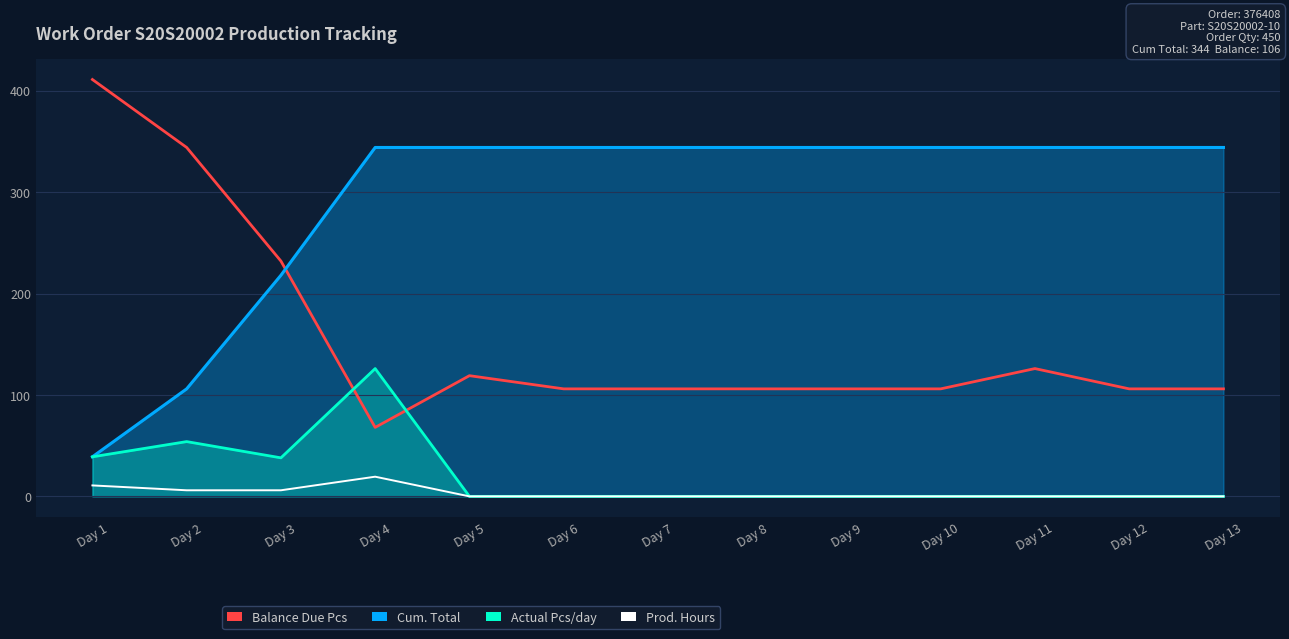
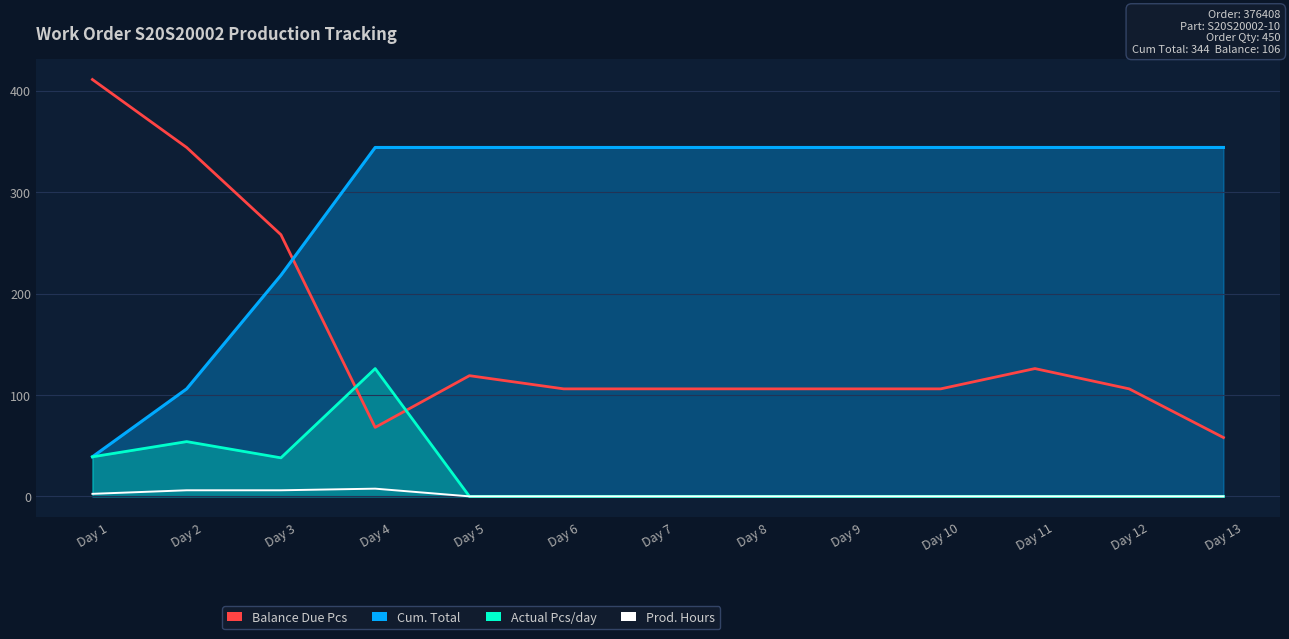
  {
    "Balance Due Pcs": {
      "Day 1": 411,
      "Day 2": 344,
-     "Day 3": 232,
+     "Day 3": 258,
      "Day 4": 68,
      "Day 5": 119,
      "Day 6": 106,
      "Day 7": 106,
      "Day 8": 106,
      "Day 9": 106,
      "Day 10": 106,
      "Day 11": 126,
      "Day 12": 106,
-     "Day 13": 106
+     "Day 13": 58
    },
    "Cum. Total": {
      "Day 2": 106,
      "Day 3": 218,
      "Day 4": 344,
      "Day 5": 344,
      "Day 6": 344,
      "Day 7": 344,
      "Day 8": 344,
      "Day 9": 344,
      "Day 10": 344,
      "Day 11": 344,
      "Day 12": 344,
      "Day 13": 344
    },
    "Actual Pcs/day": {
      "Day 2": 54,
      "Day 3": 38,
      "Day 4": 126
    },
    "Prod. Hours": {
-     "Day 1": 11,
+     "Day 1": 3,
      "Day 2": 6,
      "Day 3": 6,
-     "Day 4": 19
+     "Day 4": 8
    }
  }
